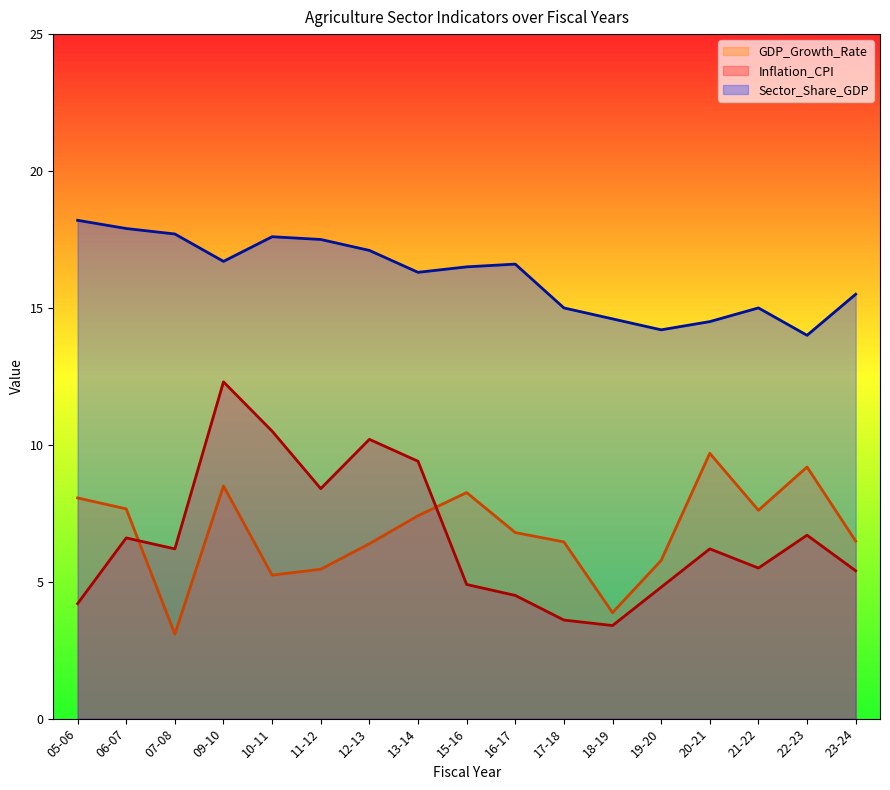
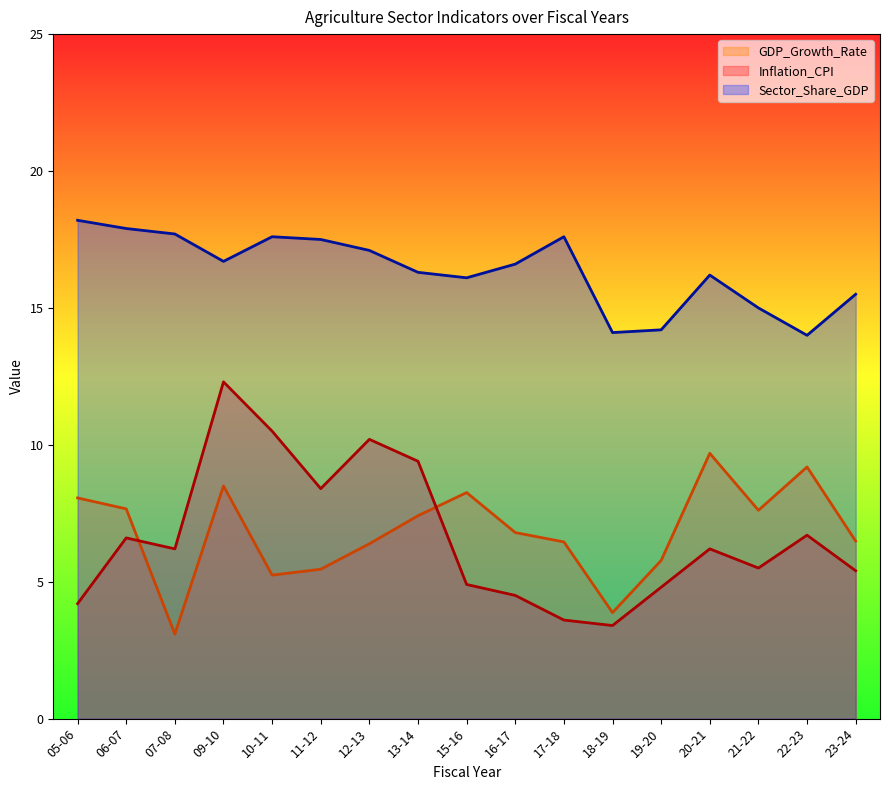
  {
    "Sector_Share_GDP": {
      "05-06": 18.2,
      "06-07": 17.9,
      "07-08": 17.7,
      "09-10": 16.7,
      "10-11": 17.6,
      "11-12": 17.5,
      "12-13": 17.1,
      "13-14": 16.3,
-     "15-16": 16.5,
+     "15-16": 16.1,
      "16-17": 16.6,
-     "17-18": 15.0,
-     "18-19": 14.6,
+     "17-18": 17.6,
+     "18-19": 14.1,
      "19-20": 14.2,
-     "20-21": 14.5,
+     "20-21": 16.2,
      "21-22": 15.0,
      "22-23": 14.0,
      "23-24": 15.5
    }
  }
